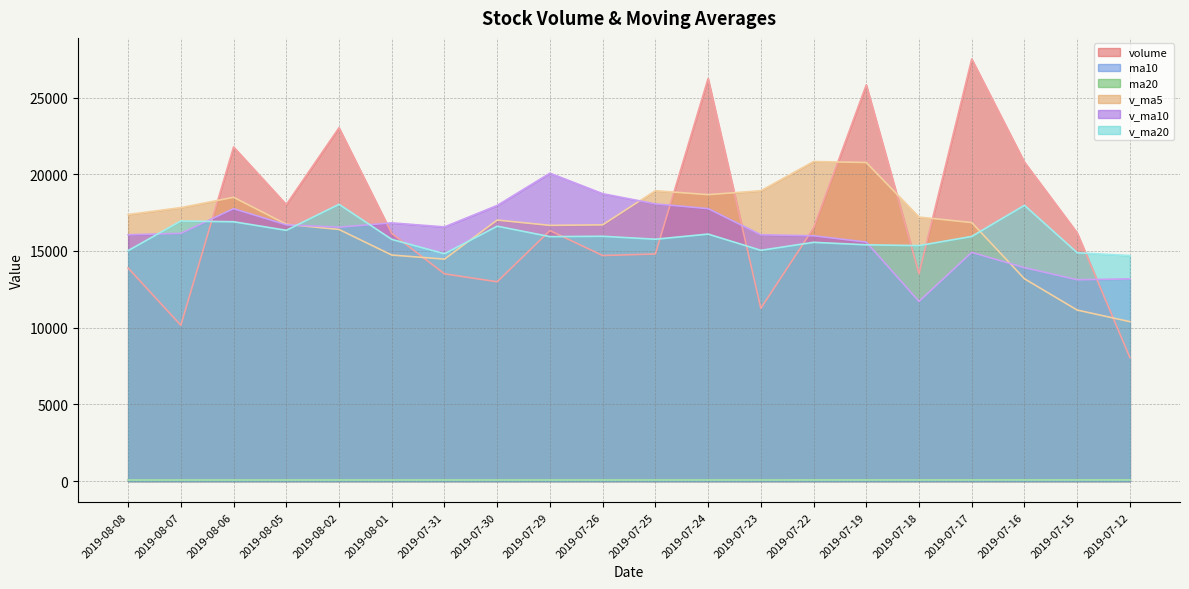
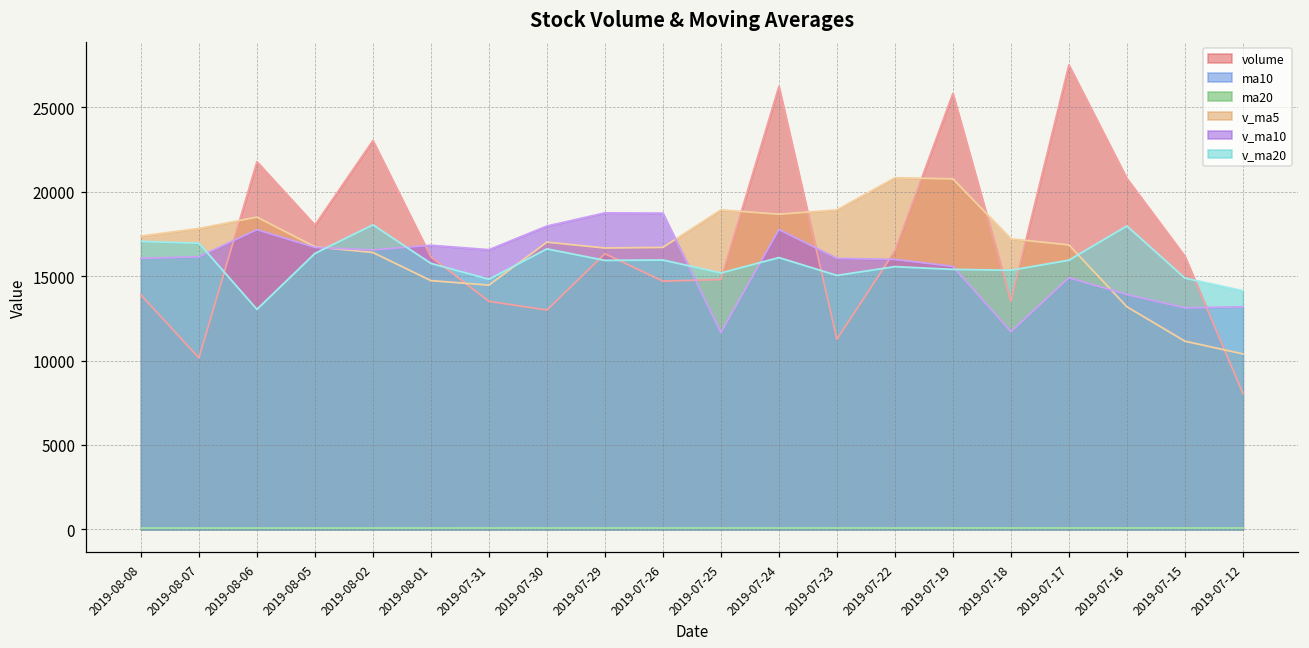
  {
    "ma20": {
      "2019-08-08": 100,
      "2019-08-07": 100,
      "2019-08-06": 100,
      "2019-08-05": 100,
      "2019-08-02": 100,
      "2019-08-01": 100,
      "2019-07-31": 100,
      "2019-07-30": 100,
      "2019-07-29": 100,
      "2019-07-26": 100,
      "2019-07-25": 100,
      "2019-07-24": 100,
      "2019-07-23": 100,
      "2019-07-22": 100,
      "2019-07-19": 100,
      "2019-07-18": 100,
      "2019-07-17": 100,
      "2019-07-16": 100,
      "2019-07-15": 100,
      "2019-07-12": 100
    },
    "v_ma10": {
      "2019-08-08": 16100,
      "2019-08-07": 16100,
      "2019-08-06": 17800,
      "2019-08-01": 16800,
      "2019-07-31": 16600,
      "2019-07-30": 18000,
-     "2019-07-29": 20100,
+     "2019-07-29": 18700,
      "2019-07-26": 18700,
-     "2019-07-25": 18100,
+     "2019-07-25": 11700,
      "2019-07-24": 17800,
      "2019-07-23": 16100,
      "2019-07-22": 16000,
      "2019-07-19": 15600,
      "2019-07-18": 11700,
      "2019-07-17": 14900,
      "2019-07-16": 13900,
      "2019-07-15": 13100,
      "2019-07-12": 13200
    },
    "v_ma20": {
-     "2019-08-08": 15000,
+     "2019-08-08": 17100,
      "2019-08-07": 17000,
-     "2019-08-06": 16900,
+     "2019-08-06": 13000,
      "2019-08-05": 16300,
      "2019-08-02": 18000,
      "2019-08-01": 15800,
      "2019-07-31": 14800,
      "2019-07-30": 16600,
      "2019-07-29": 15900,
      "2019-07-26": 16000,
-     "2019-07-25": 15800,
+     "2019-07-25": 15200,
      "2019-07-24": 16100,
      "2019-07-23": 15000,
      "2019-07-22": 15600,
      "2019-07-19": 15400,
      "2019-07-18": 15300,
      "2019-07-17": 15900,
      "2019-07-16": 18000,
      "2019-07-15": 14900,
-     "2019-07-12": 14700
+     "2019-07-12": 14100
    }
  }
